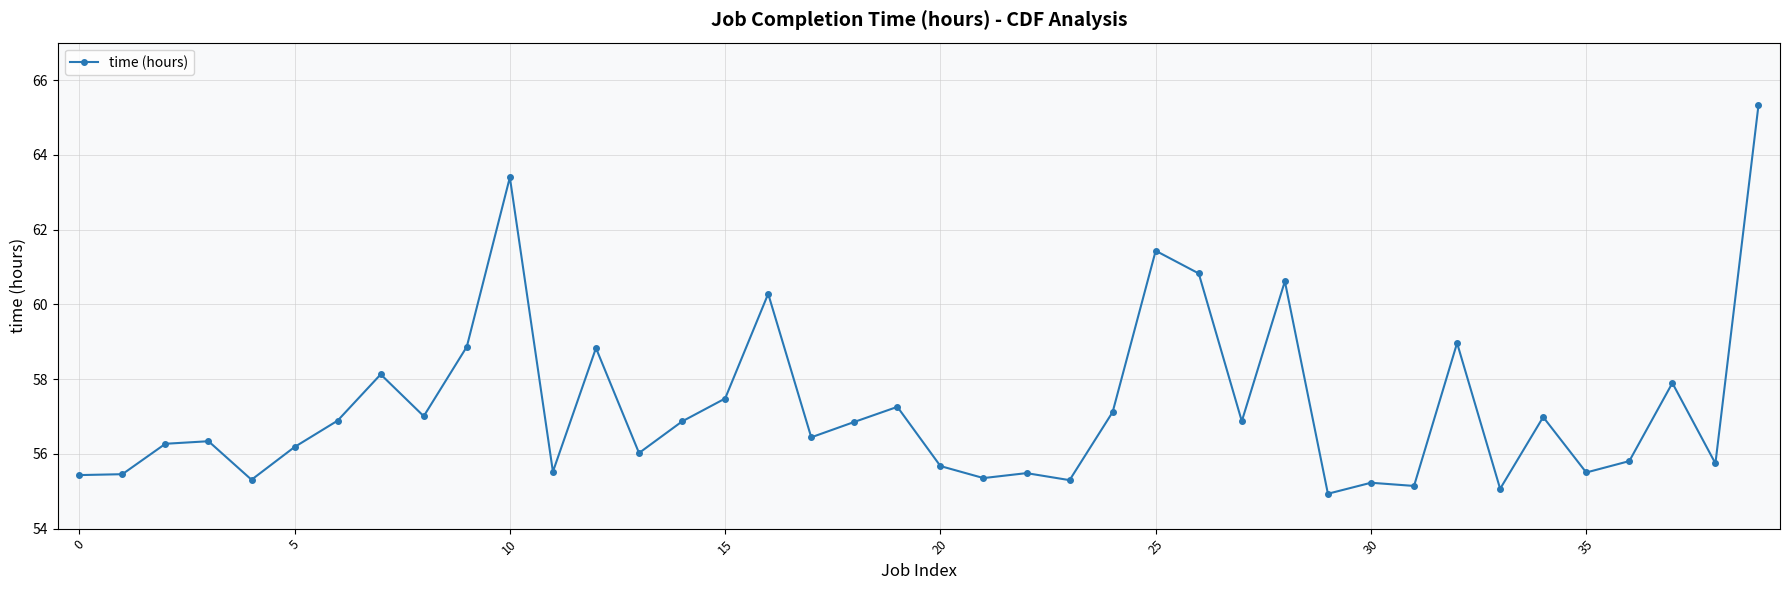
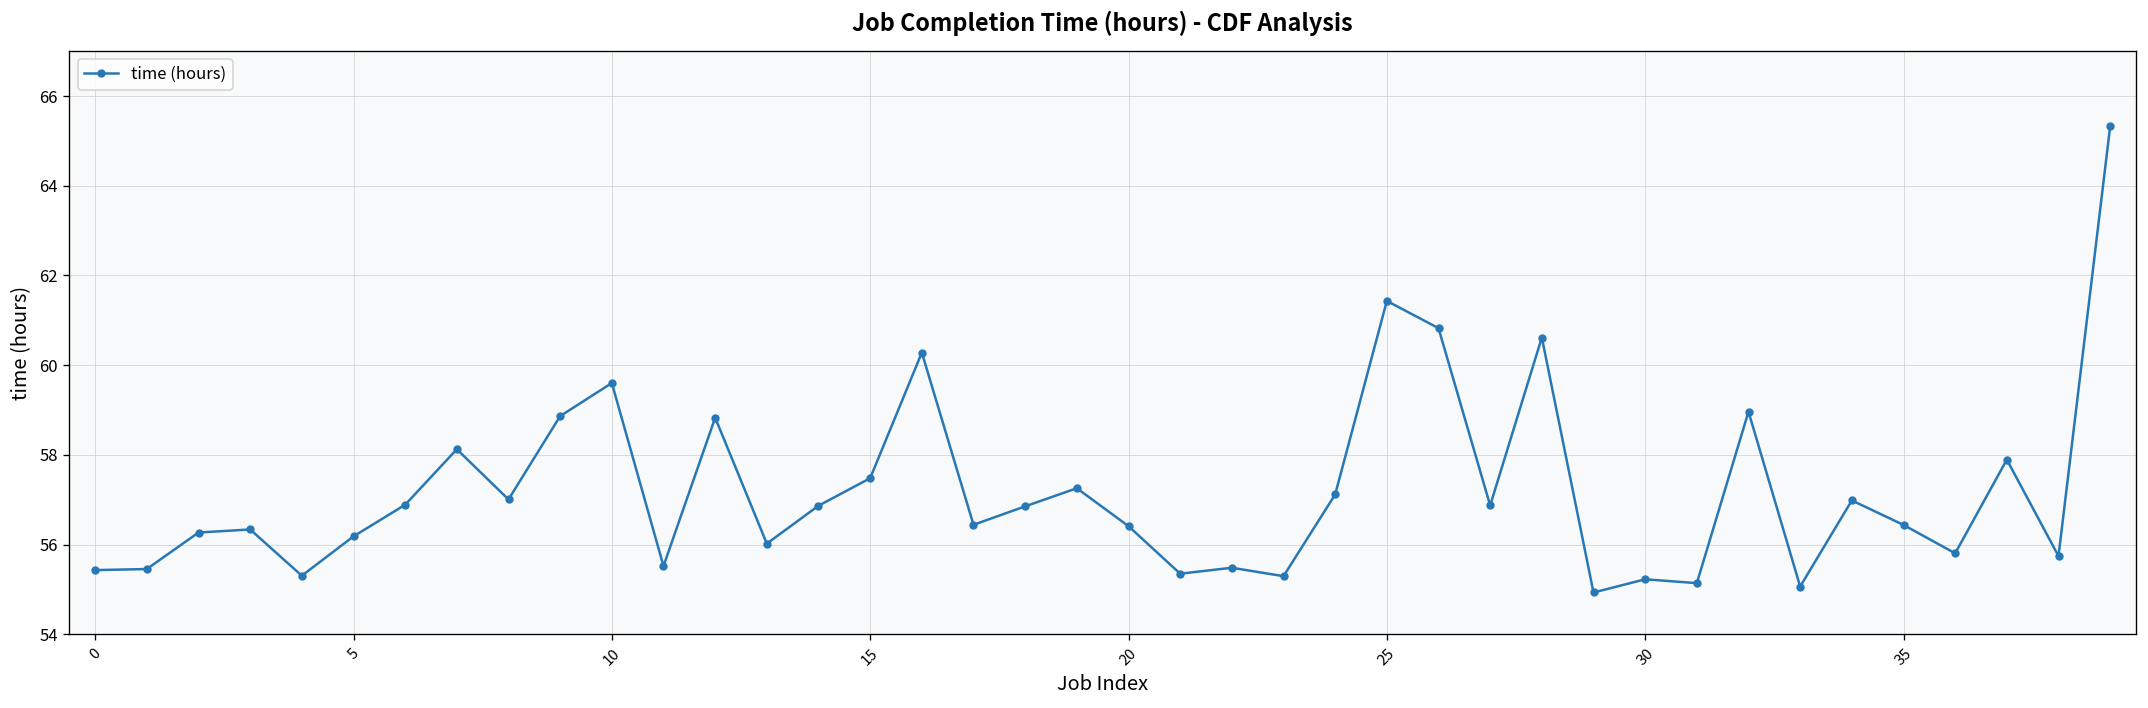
  {
    "0": 55.4,
    "5": 56.2,
-   "10": 63.4,
+   "10": 59.6,
    "15": 57.5,
-   "20": 55.7,
+   "20": 56.4,
    "25": 61.4,
    "30": 55.2,
-   "35": 55.5
+   "35": 56.4
  }
